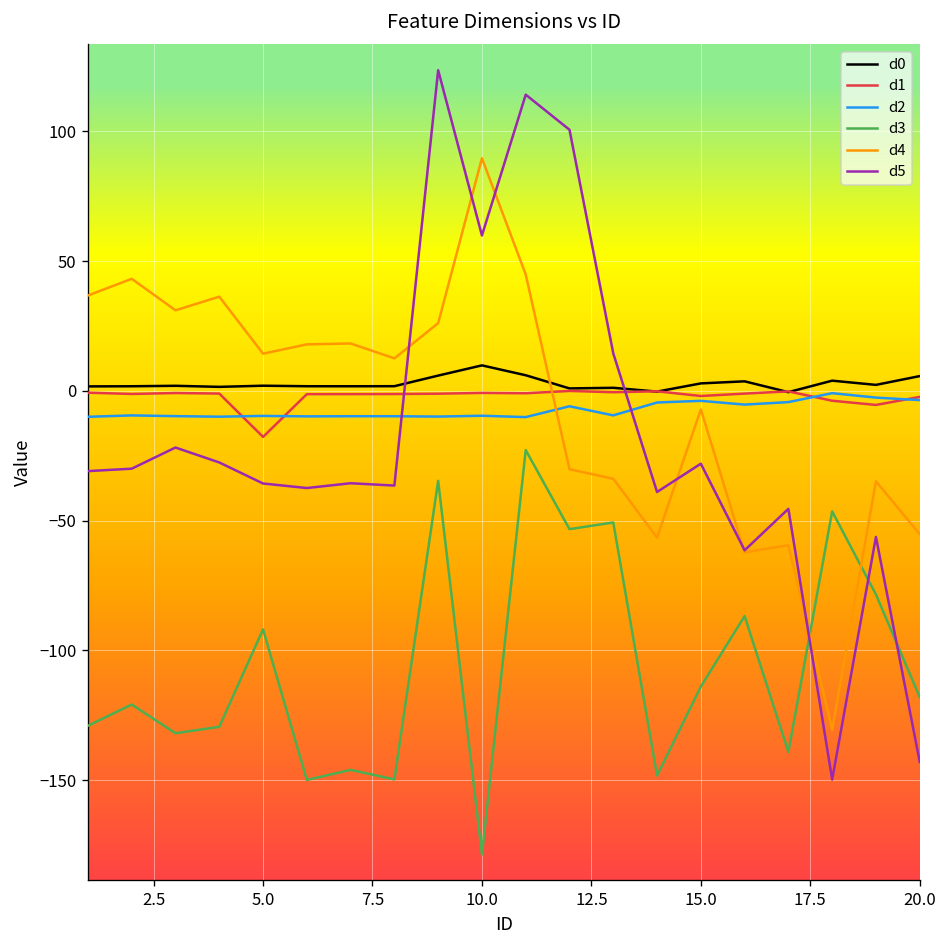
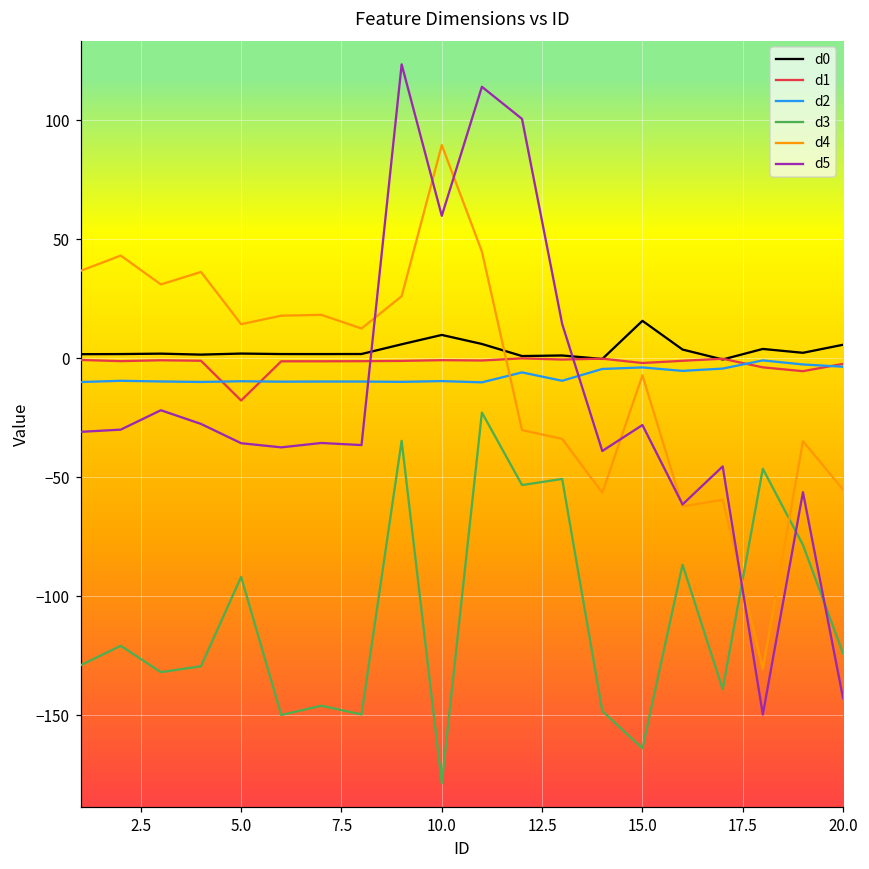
  {
    "d0": {
      "5.0": 2,
      "10.0": 10,
-     "15.0": 3,
+     "15.0": 16,
      "20.0": 6
    },
    "d1": {
      "5.0": -18,
      "10.0": -1,
      "15.0": -2,
      "20.0": -2
    },
    "d2": {
      "5.0": -10,
      "10.0": -10,
      "15.0": -4,
      "20.0": -4
    },
    "d3": {
      "5.0": -92,
      "10.0": -179,
-     "15.0": -114,
-     "20.0": -118
+     "15.0": -164,
+     "20.0": -124
    },
    "d4": {
      "5.0": 14,
      "10.0": 90,
      "15.0": -7,
      "20.0": -55
    },
    "d5": {
      "5.0": -36,
      "10.0": 60,
      "15.0": -28,
      "20.0": -143
    }
  }
